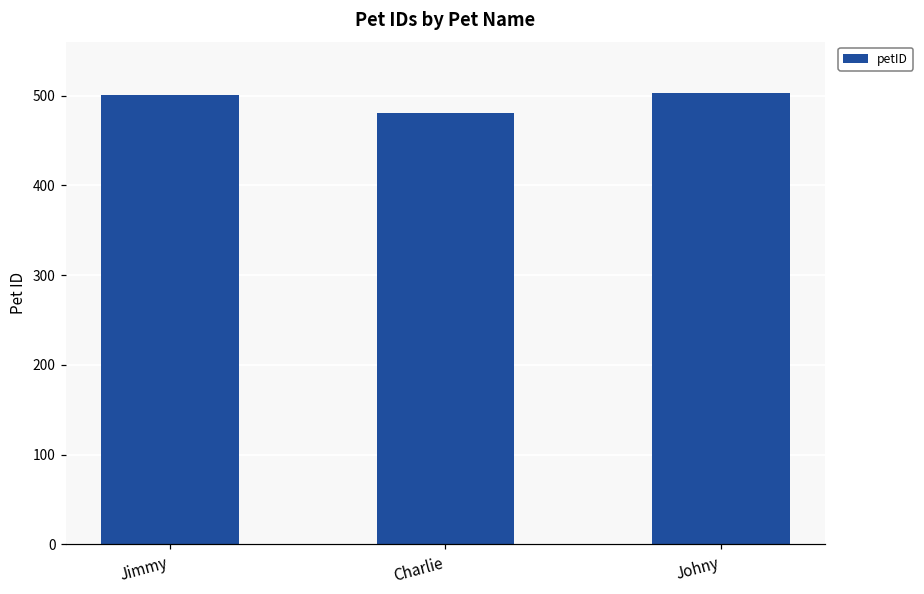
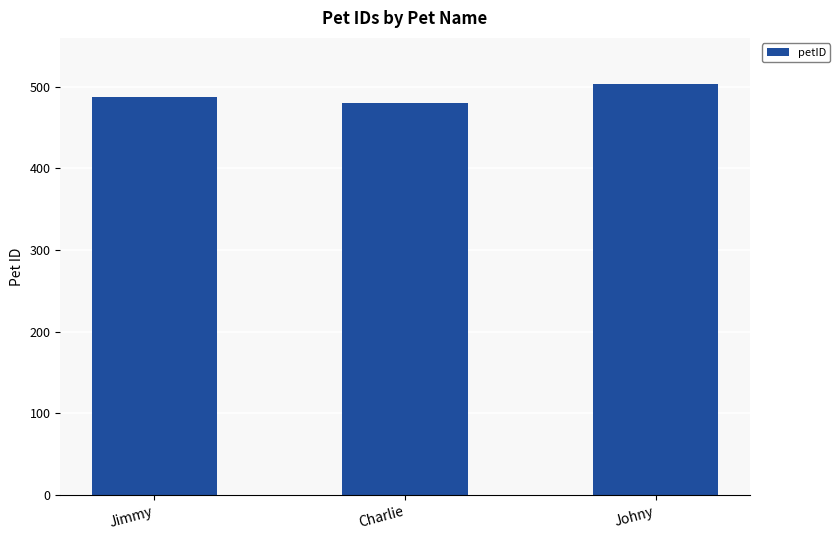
  {
-   "Jimmy": 500,
+   "Jimmy": 490,
    "Charlie": 480,
    "Johny": 500
  }
